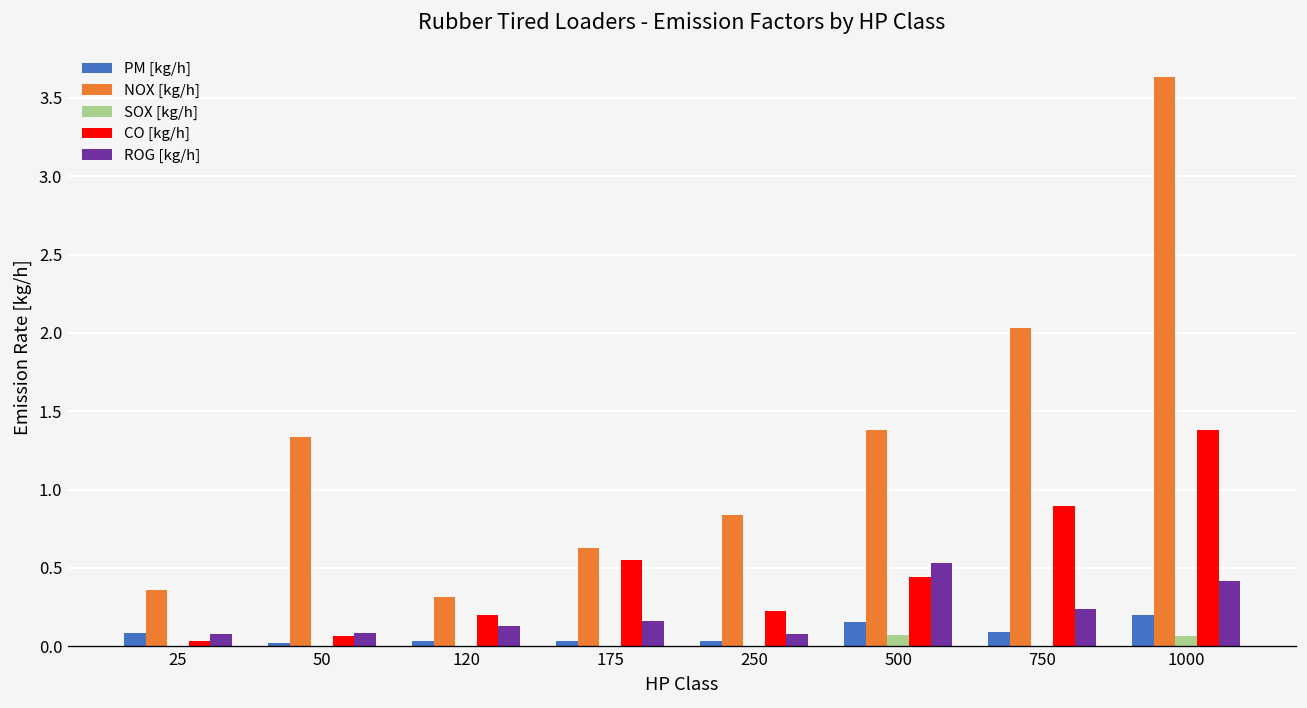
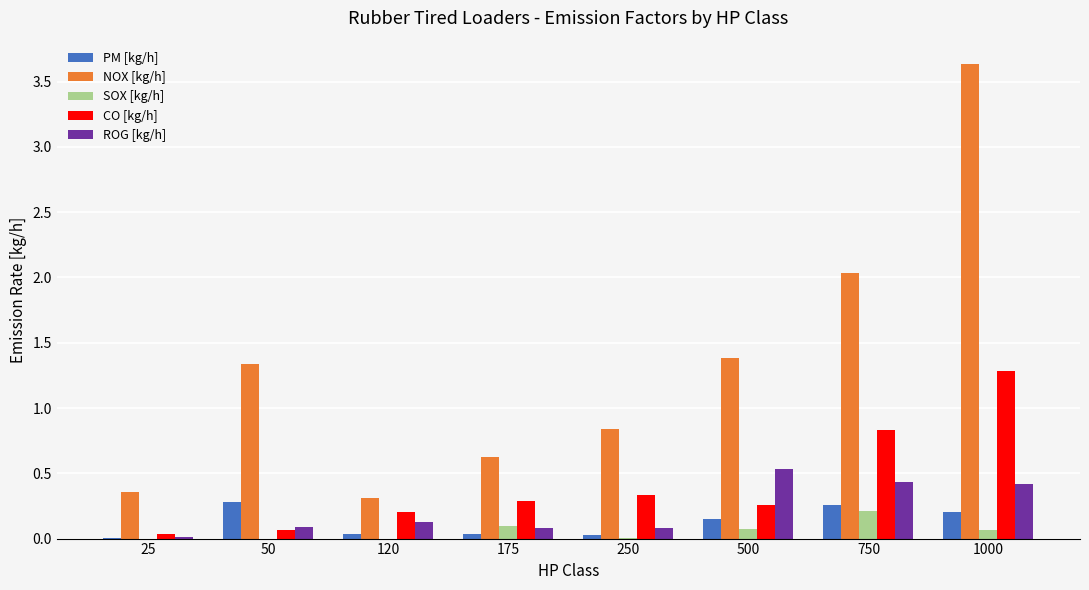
  {
    "PM [kg/h]": {
-     "25": 0.08,
-     "50": 0.02,
+     "25": 0.00,
+     "50": 0.28,
      "120": 0.04,
      "175": 0.03,
      "250": 0.03,
      "500": 0.15,
-     "750": 0.09,
+     "750": 0.26,
      "1000": 0.20
    },
    "NOX [kg/h]": {
      "25": 0.36,
      "50": 1.34,
      "120": 0.31,
      "175": 0.63,
      "250": 0.84,
      "500": 1.38,
      "750": 2.03,
      "1000": 3.63
    },
    "SOX [kg/h]": {
-     "175": 0.00,
+     "175": 0.10,
      "500": 0.07,
-     "750": 0.00,
+     "750": 0.21,
      "1000": 0.07
    },
    "CO [kg/h]": {
      "25": 0.03,
      "50": 0.07,
      "120": 0.20,
-     "175": 0.55,
-     "250": 0.22,
-     "500": 0.44,
-     "750": 0.90,
-     "1000": 1.38
+     "175": 0.29,
+     "250": 0.33,
+     "500": 0.26,
+     "750": 0.83,
+     "1000": 1.28
    },
    "ROG [kg/h]": {
-     "25": 0.08,
+     "25": 0.01,
      "50": 0.09,
      "120": 0.13,
-     "175": 0.16,
+     "175": 0.08,
      "250": 0.08,
      "500": 0.53,
-     "750": 0.24,
+     "750": 0.43,
      "1000": 0.42
    }
  }
